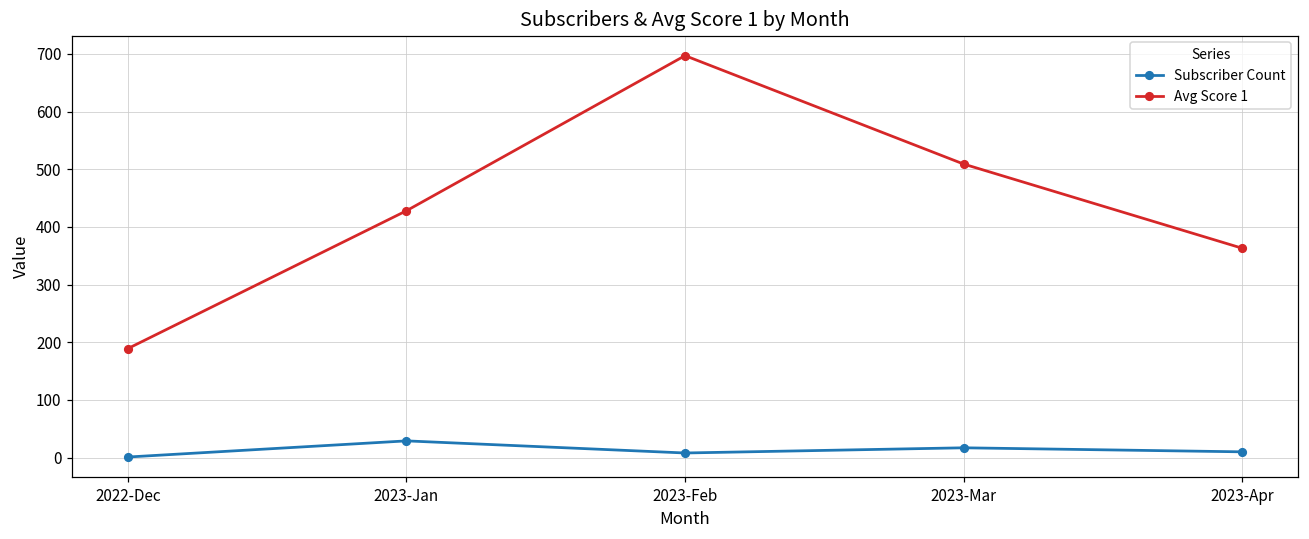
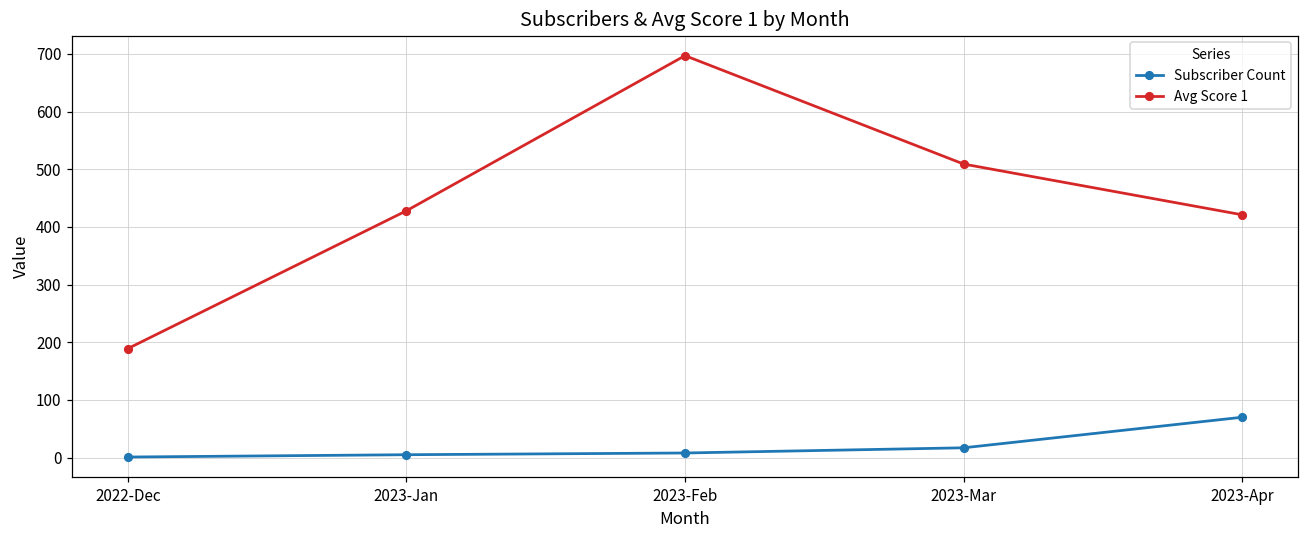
  {
    "Subscriber Count": {
      "2022-Dec": 0,
-     "2023-Jan": 30,
+     "2023-Jan": 10,
      "2023-Feb": 10,
      "2023-Mar": 20,
-     "2023-Apr": 10
+     "2023-Apr": 70
    },
    "Avg Score 1": {
      "2022-Dec": 190,
      "2023-Jan": 430,
      "2023-Feb": 700,
      "2023-Mar": 510,
-     "2023-Apr": 360
+     "2023-Apr": 420
    }
  }
